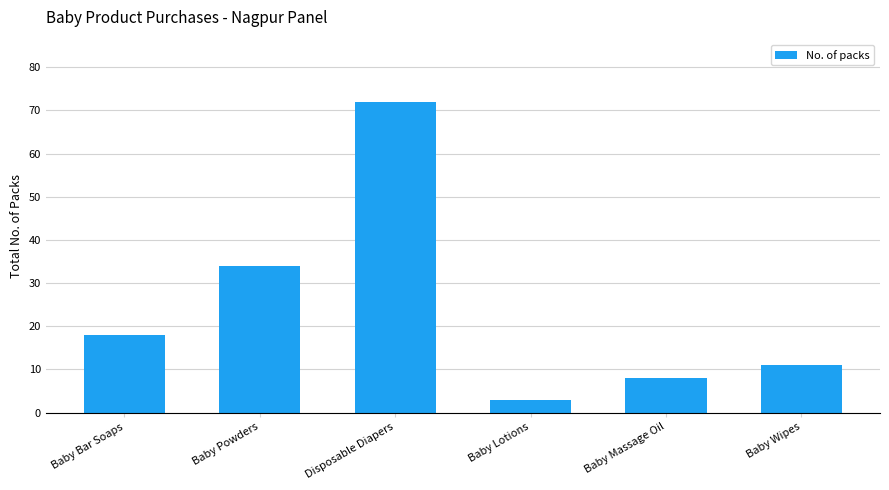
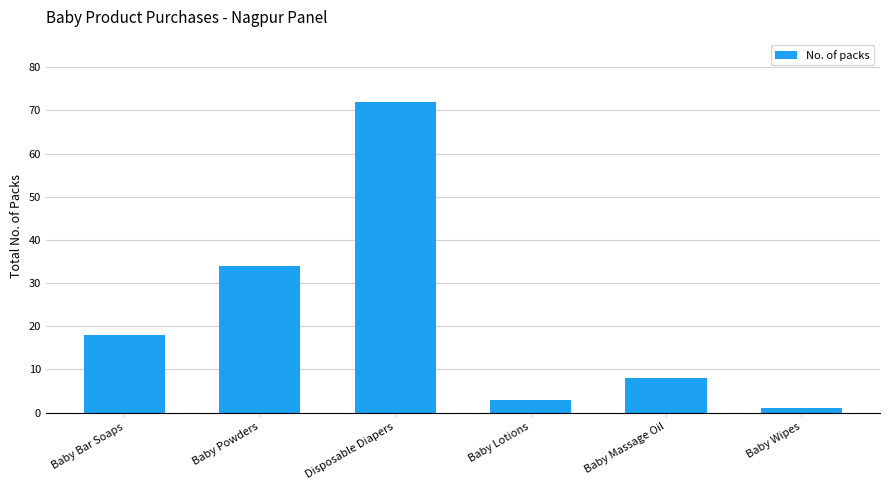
  {
    "Baby Bar Soaps": 18,
    "Baby Powders": 34,
    "Disposable Diapers": 72,
    "Baby Lotions": 3,
    "Baby Massage Oil": 8,
-   "Baby Wipes": 11
+   "Baby Wipes": 1
  }
